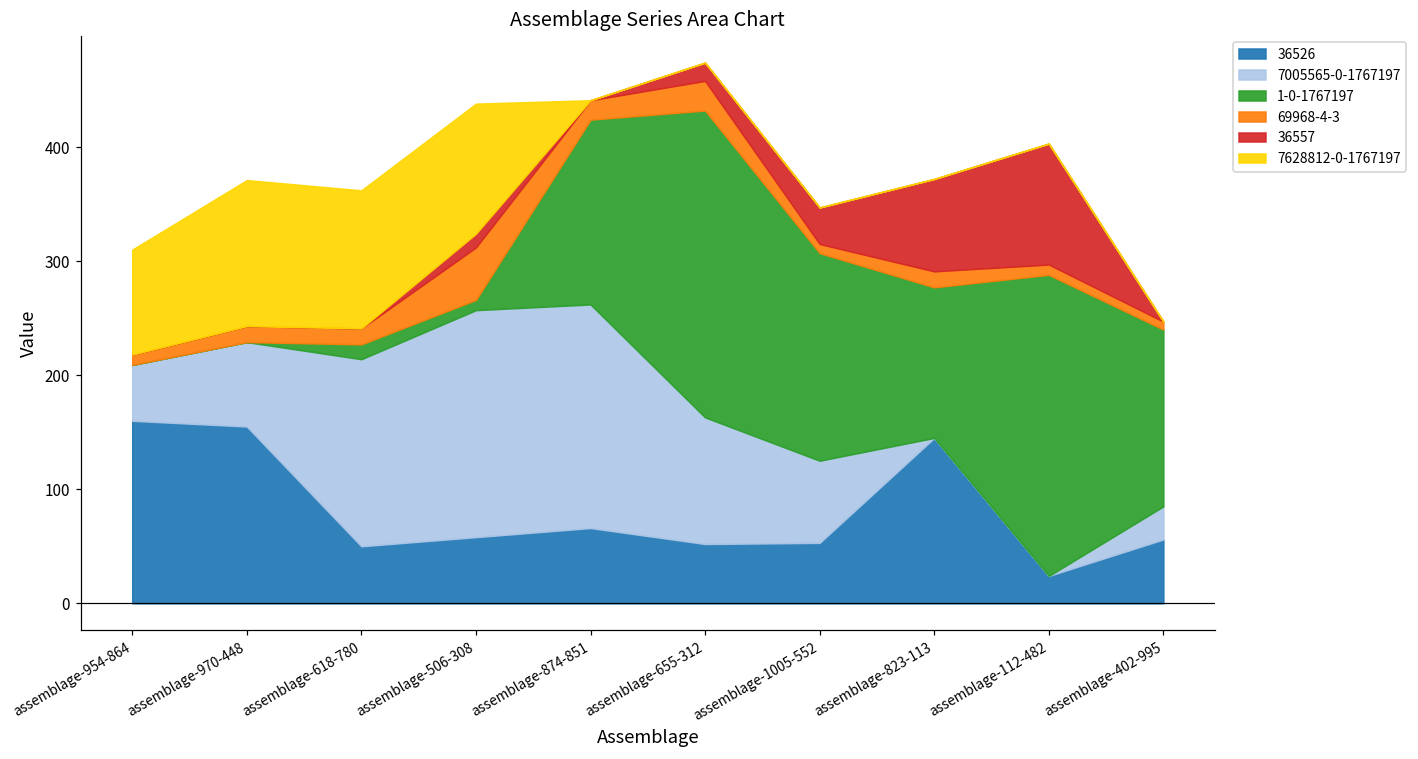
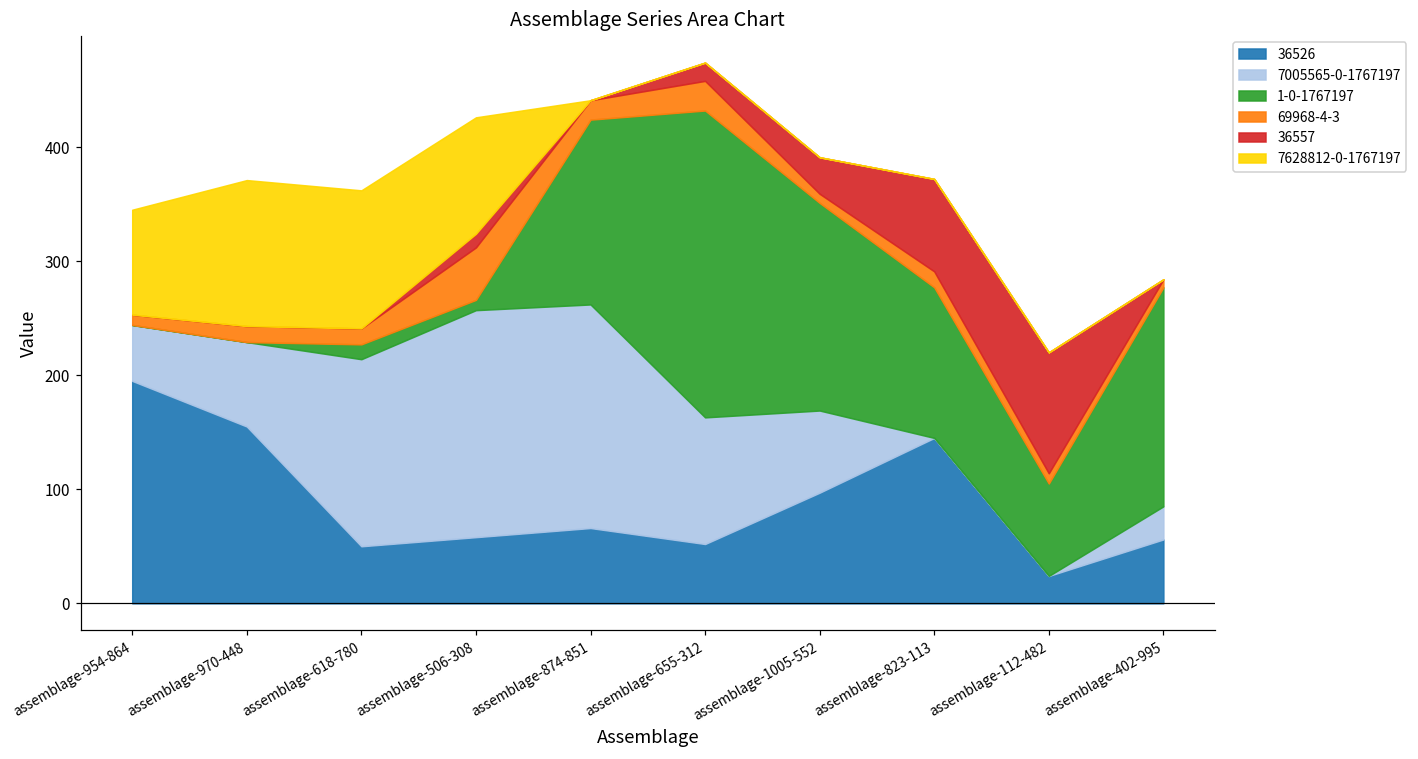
  {
    "36526": {
-     "assemblage-954-864": 160,
+     "assemblage-954-864": 195,
      "assemblage-970-448": 155,
      "assemblage-618-780": 50,
      "assemblage-506-308": 58,
      "assemblage-874-851": 66,
      "assemblage-655-312": 52,
-     "assemblage-1005-552": 53,
+     "assemblage-1005-552": 97,
      "assemblage-402-995": 56
    },
    "7005565-0-1767197": {
      "assemblage-618-780": 164,
      "assemblage-506-308": 199,
      "assemblage-874-851": 196,
      "assemblage-655-312": 111,
      "assemblage-1005-552": 72,
      "assemblage-402-995": 29
    },
    "1-0-1767197": {
      "assemblage-618-780": 13,
      "assemblage-506-308": 9,
      "assemblage-874-851": 162,
      "assemblage-655-312": 269,
      "assemblage-1005-552": 182,
      "assemblage-823-113": 132,
-     "assemblage-112-482": 264,
-     "assemblage-402-995": 155
+     "assemblage-112-482": 81,
+     "assemblage-402-995": 192
    },
    "69968-4-3": {
      "assemblage-506-308": 46,
      "assemblage-655-312": 26,
      "assemblage-1005-552": 8,
      "assemblage-823-113": 14,
      "assemblage-112-482": 9
    },
    "36557": {
      "assemblage-506-308": 12
    },
    "7628812-0-1767197": {
      "assemblage-954-864": 92,
      "assemblage-970-448": 128,
      "assemblage-618-780": 121,
-     "assemblage-506-308": 114
+     "assemblage-506-308": 102
    }
  }
